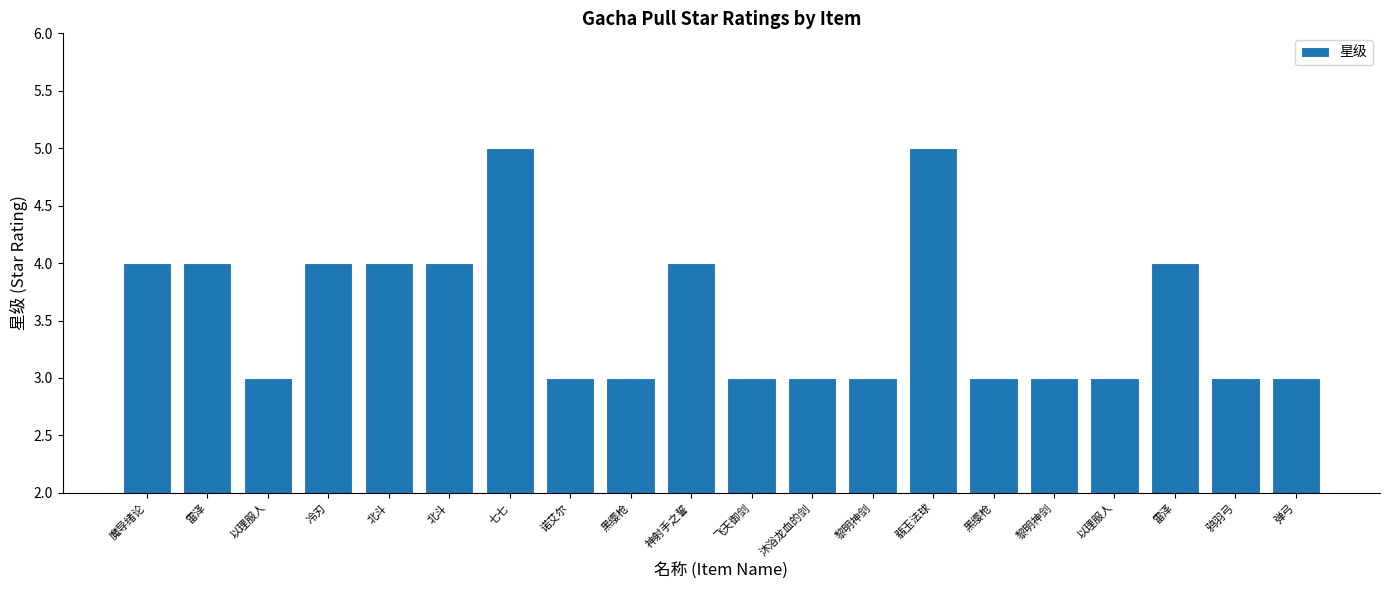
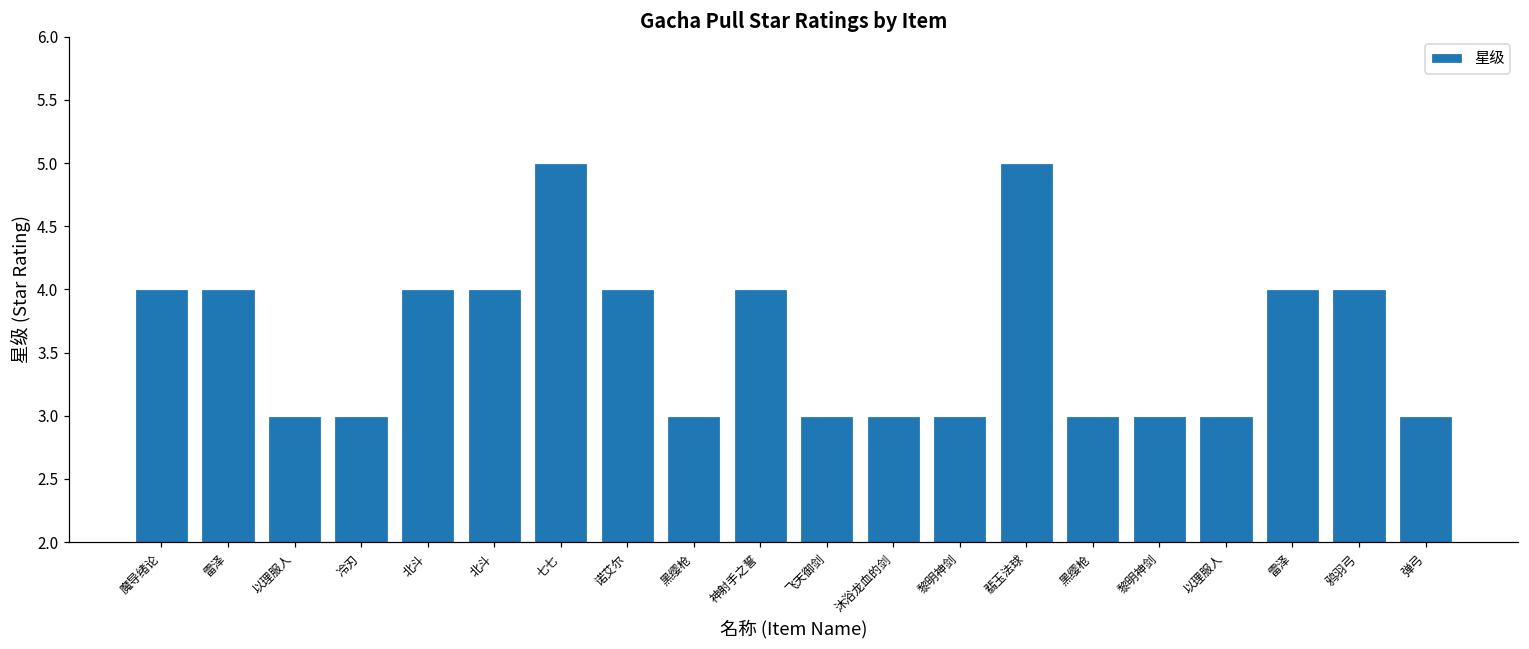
  {
    "魔导绪论": 4,
-   "冷刃": 4,
+   "冷刃": 3,
    "七七": 5,
-   "诺艾尔": 3,
+   "诺艾尔": 4,
    "神射手之誓": 4,
    "飞天御剑": 3,
    "沐浴龙血的剑": 3,
    "翡玉法球": 5,
-   "鸦羽弓": 3,
+   "鸦羽弓": 4,
    "弹弓": 3
  }
